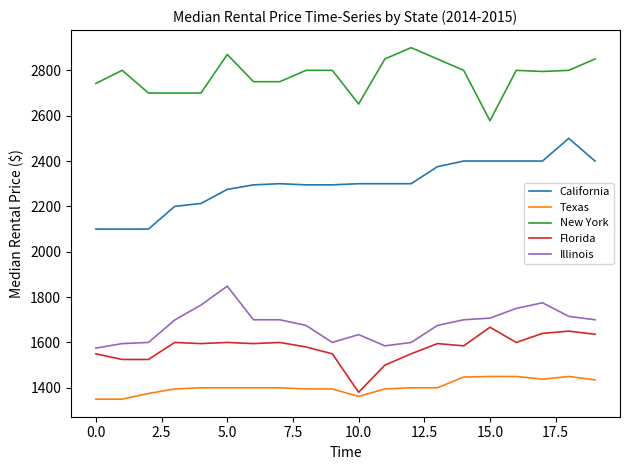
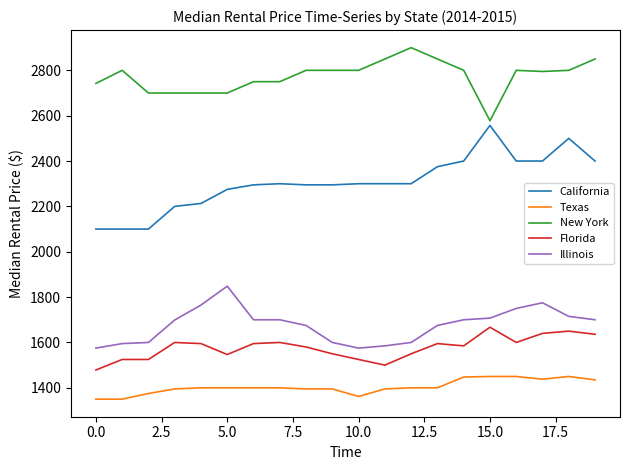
  {
    "California": {
      "0.0": 2100,
      "5.0": 2280,
      "10.0": 2300,
-     "15.0": 2400
+     "15.0": 2560
    },
    "Texas": {
      "0.0": 1350,
      "5.0": 1400,
      "10.0": 1360,
      "15.0": 1450
    },
    "New York": {
      "0.0": 2740,
-     "5.0": 2870,
-     "10.0": 2650,
+     "5.0": 2700,
+     "10.0": 2800,
      "15.0": 2580
    },
    "Florida": {
-     "0.0": 1550,
-     "5.0": 1600,
-     "10.0": 1380,
+     "0.0": 1480,
+     "5.0": 1550,
+     "10.0": 1530,
      "15.0": 1670
    },
    "Illinois": {
      "0.0": 1580,
      "5.0": 1850,
-     "10.0": 1630,
+     "10.0": 1580,
      "15.0": 1710
    }
  }
